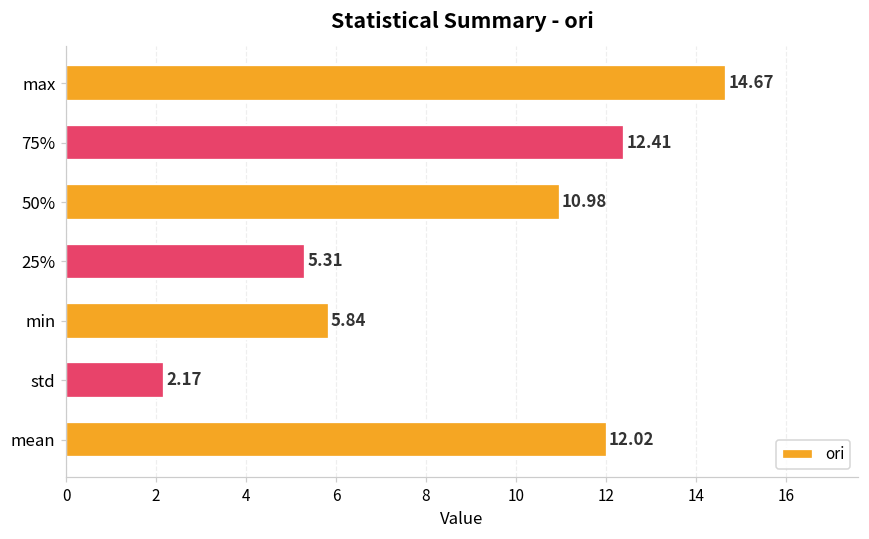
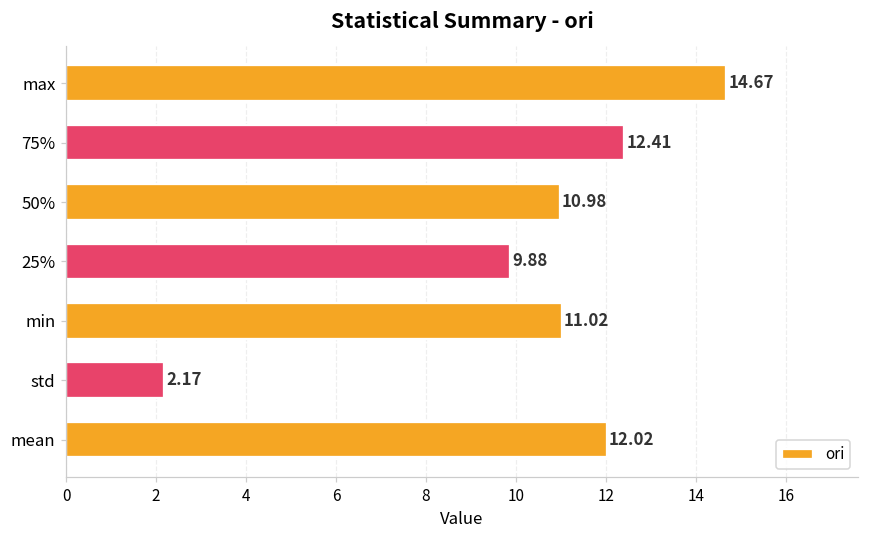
  {
    "max": 14.67,
    "75%": 12.41,
    "50%": 10.98,
-   "25%": 5.31,
-   "min": 5.84,
+   "25%": 9.88,
+   "min": 11.02,
    "std": 2.17,
    "mean": 12.02
  }
